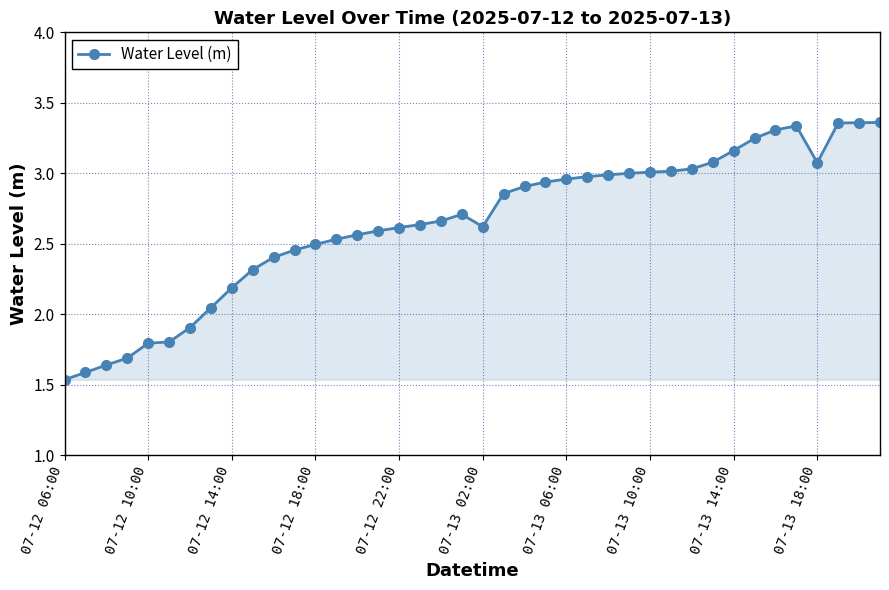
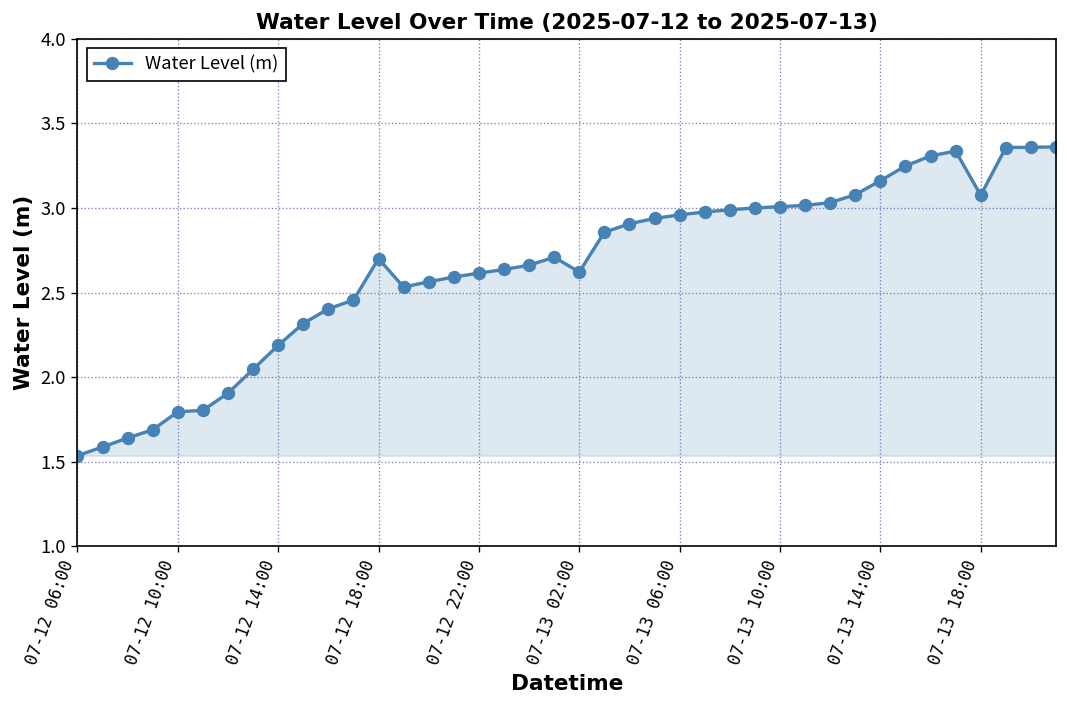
  {
    "07-12 06:00": 1.54,
    "07-12 10:00": 1.80,
    "07-12 14:00": 2.19,
-   "07-12 18:00": 2.50,
+   "07-12 18:00": 2.70,
    "07-12 22:00": 2.62,
    "07-13 02:00": 2.62,
    "07-13 06:00": 2.96,
    "07-13 10:00": 3.01,
    "07-13 14:00": 3.16,
    "07-13 18:00": 3.08
  }
